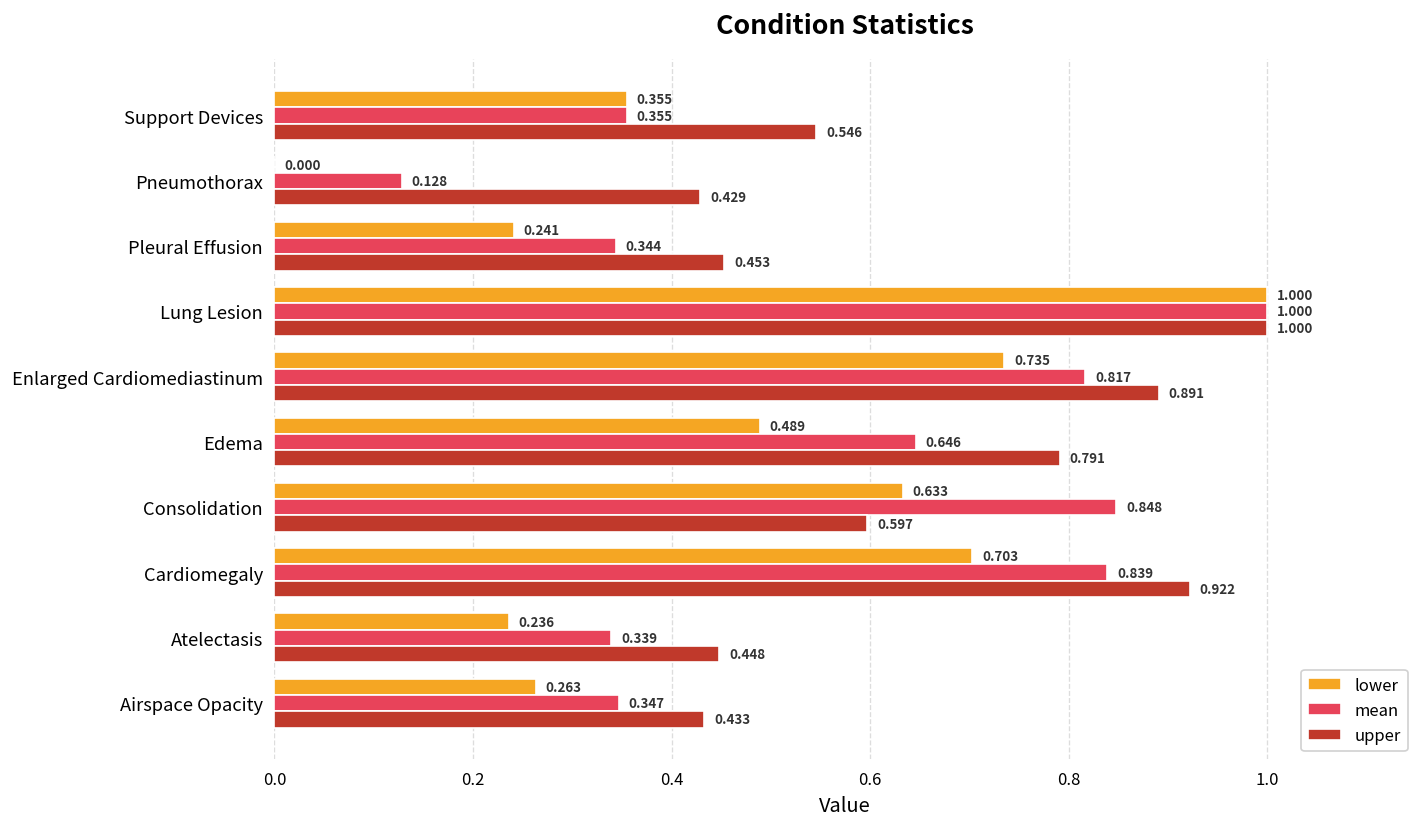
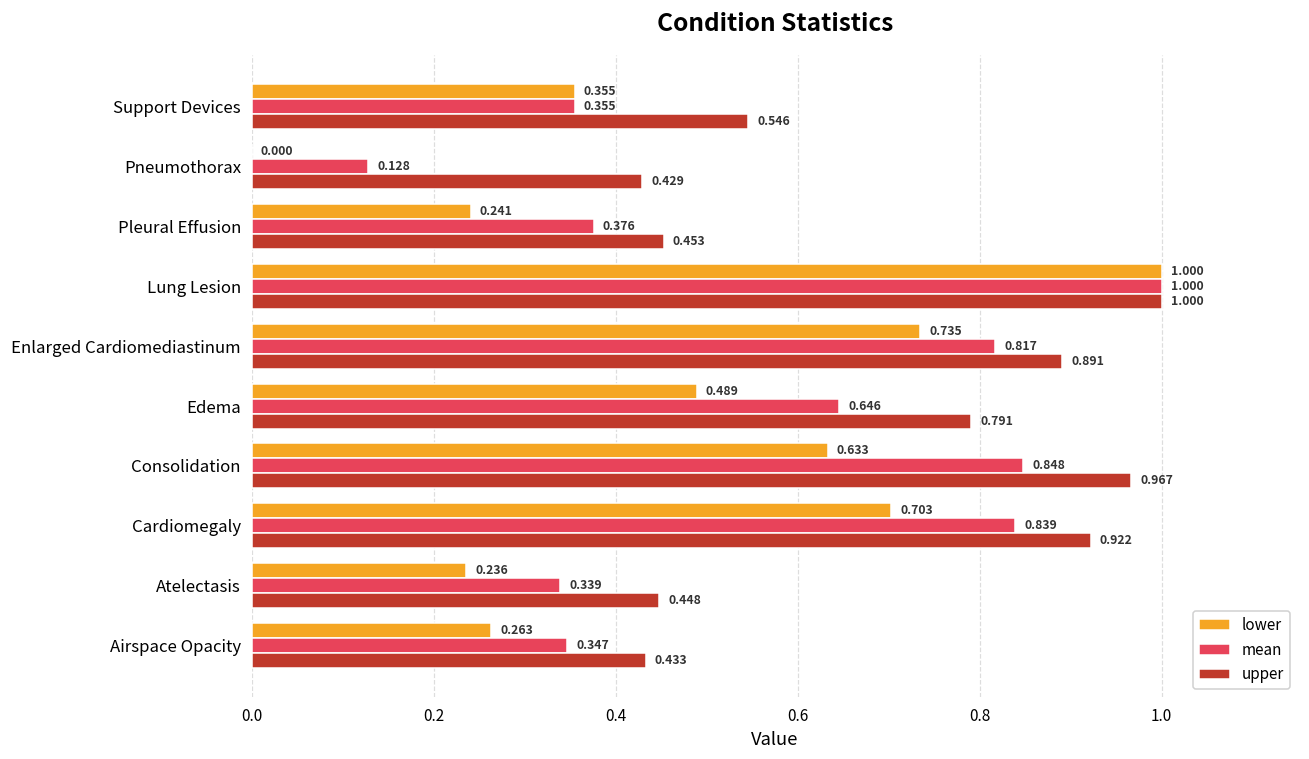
  {
    "lower": {
      "Support Devices": 0.355,
      "Pneumothorax": 0.000,
      "Pleural Effusion": 0.241,
      "Lung Lesion": 1.000,
      "Enlarged Cardiomediastinum": 0.735,
      "Edema": 0.489,
      "Consolidation": 0.633,
      "Cardiomegaly": 0.703,
      "Atelectasis": 0.236,
      "Airspace Opacity": 0.263
    },
    "mean": {
      "Support Devices": 0.355,
      "Pneumothorax": 0.128,
-     "Pleural Effusion": 0.344,
+     "Pleural Effusion": 0.376,
      "Lung Lesion": 1.000,
      "Enlarged Cardiomediastinum": 0.817,
      "Edema": 0.646,
      "Consolidation": 0.848,
      "Cardiomegaly": 0.839,
      "Atelectasis": 0.339,
      "Airspace Opacity": 0.347
    },
    "upper": {
      "Support Devices": 0.546,
      "Pneumothorax": 0.429,
      "Pleural Effusion": 0.453,
      "Lung Lesion": 1.000,
      "Enlarged Cardiomediastinum": 0.891,
      "Edema": 0.791,
-     "Consolidation": 0.597,
+     "Consolidation": 0.967,
      "Cardiomegaly": 0.922,
      "Atelectasis": 0.448,
      "Airspace Opacity": 0.433
    }
  }
